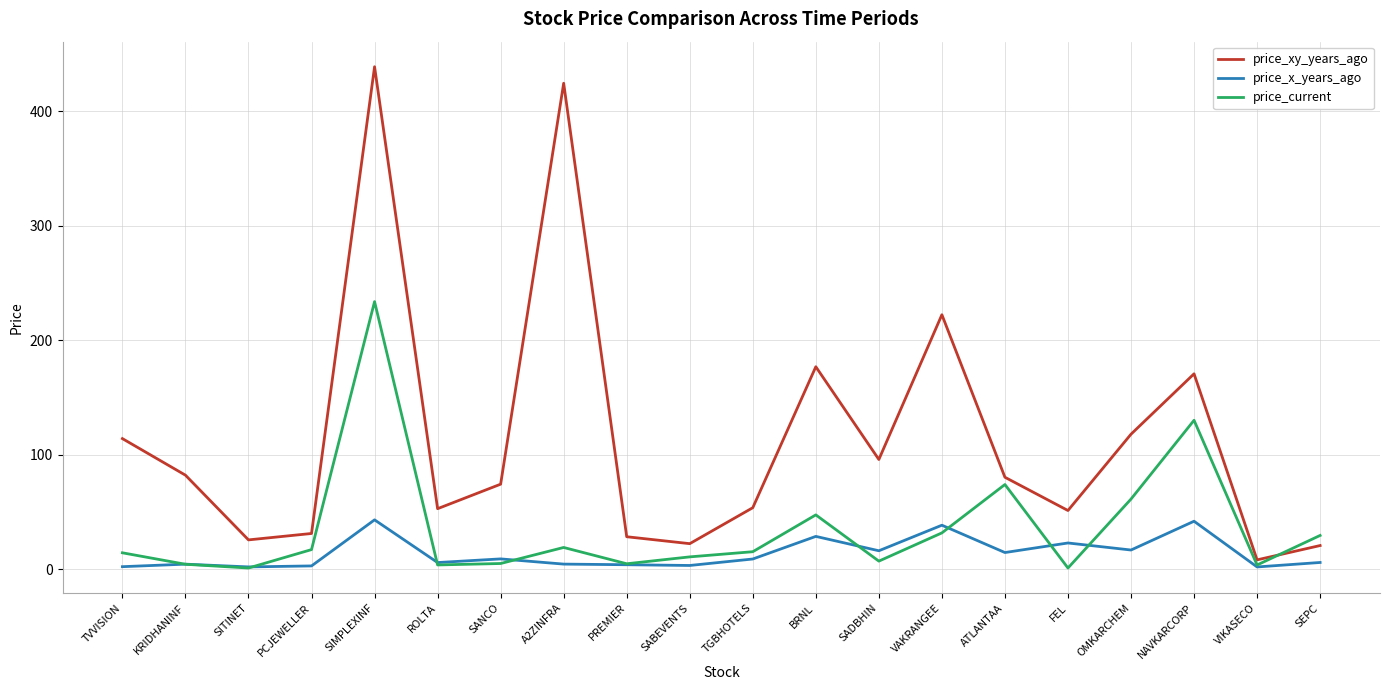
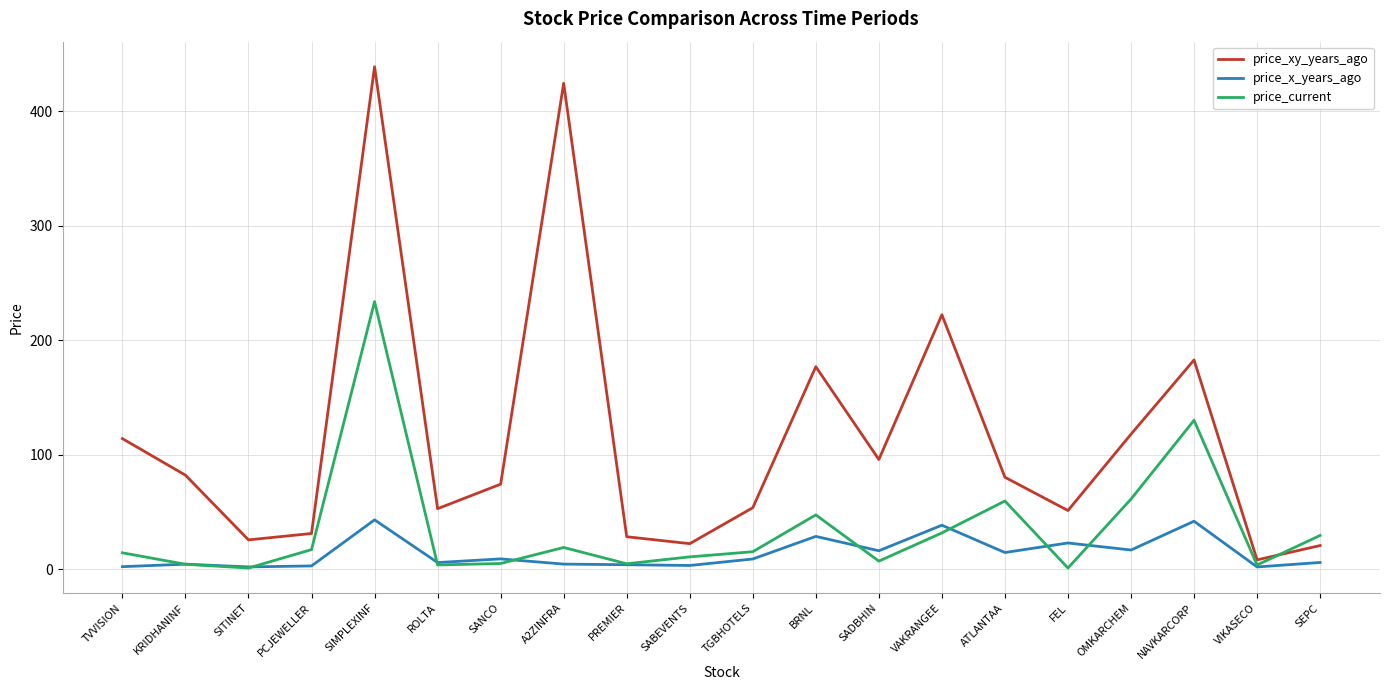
  {
    "price_xy_years_ago": {
      "TVVISION": 114,
      "KRIDHANINF": 82,
      "SITINET": 25,
      "PCJEWELLER": 31,
      "SIMPLEXINF": 439,
      "ROLTA": 53,
      "SANCO": 74,
      "A2ZINFRA": 424,
      "PREMIER": 28,
      "SABEVENTS": 22,
      "TGBHOTELS": 54,
      "BRNL": 177,
      "SADBHIN": 96,
      "VAKRANGEE": 222,
      "ATLANTAA": 80,
      "FEL": 51,
      "OMKARCHEM": 118,
-     "NAVKARCORP": 171,
+     "NAVKARCORP": 183,
      "VIKASECO": 8,
      "SEPC": 21
    },
    "price_x_years_ago": {
      "TVVISION": 2,
      "PCJEWELLER": 3,
      "SIMPLEXINF": 43,
      "SANCO": 9,
      "A2ZINFRA": 4,
      "SABEVENTS": 3,
      "TGBHOTELS": 9,
      "BRNL": 29,
      "SADBHIN": 16,
      "VAKRANGEE": 38,
      "ATLANTAA": 14,
      "FEL": 23,
      "OMKARCHEM": 17,
      "NAVKARCORP": 42,
      "SEPC": 6
    },
    "price_current": {
      "TVVISION": 14,
      "PCJEWELLER": 17,
      "SIMPLEXINF": 234,
      "SANCO": 5,
      "A2ZINFRA": 19,
      "SABEVENTS": 11,
      "TGBHOTELS": 15,
      "BRNL": 47,
      "SADBHIN": 7,
      "VAKRANGEE": 32,
-     "ATLANTAA": 74,
+     "ATLANTAA": 59,
      "FEL": 1,
      "OMKARCHEM": 61,
      "NAVKARCORP": 130,
      "SEPC": 29
    }
  }
